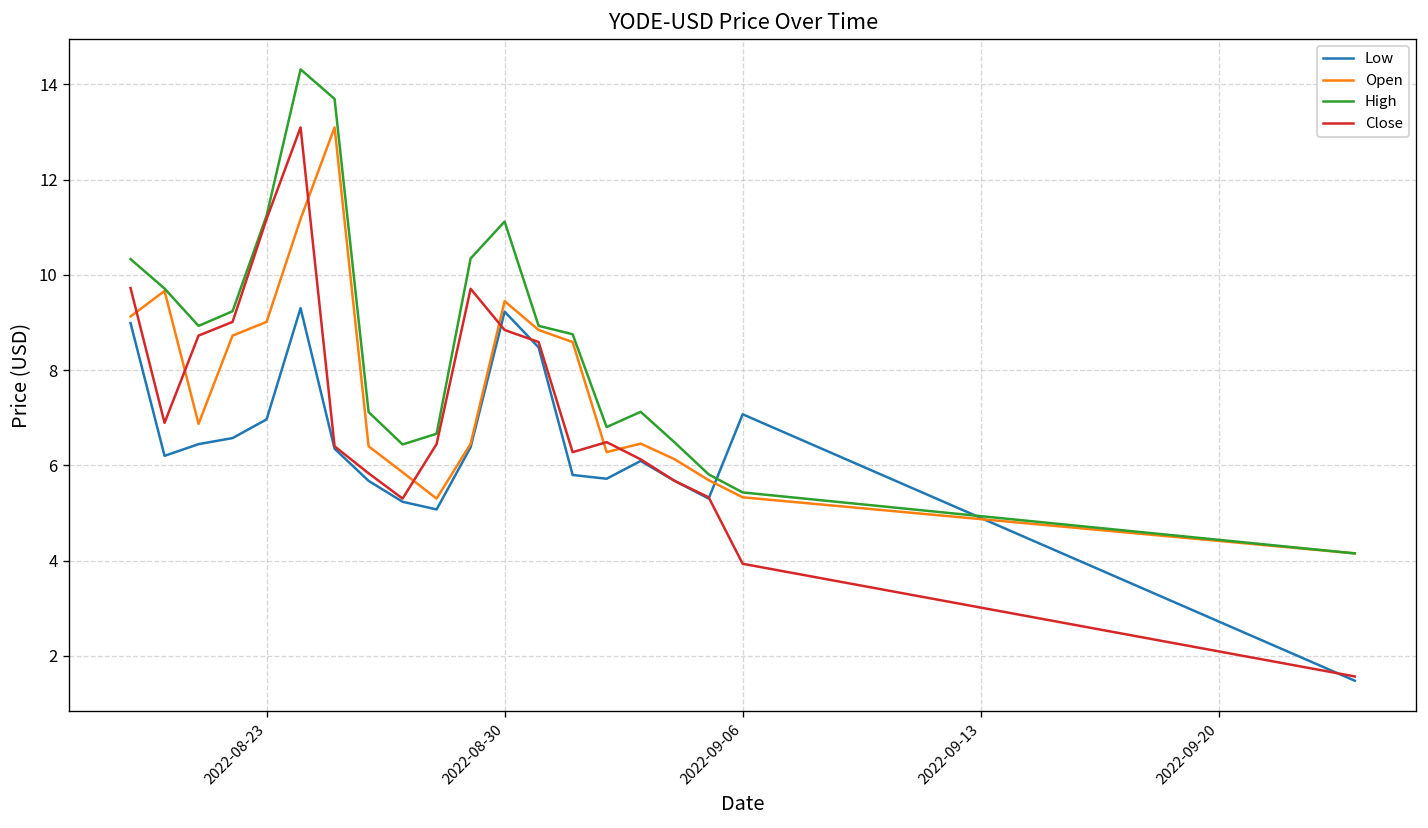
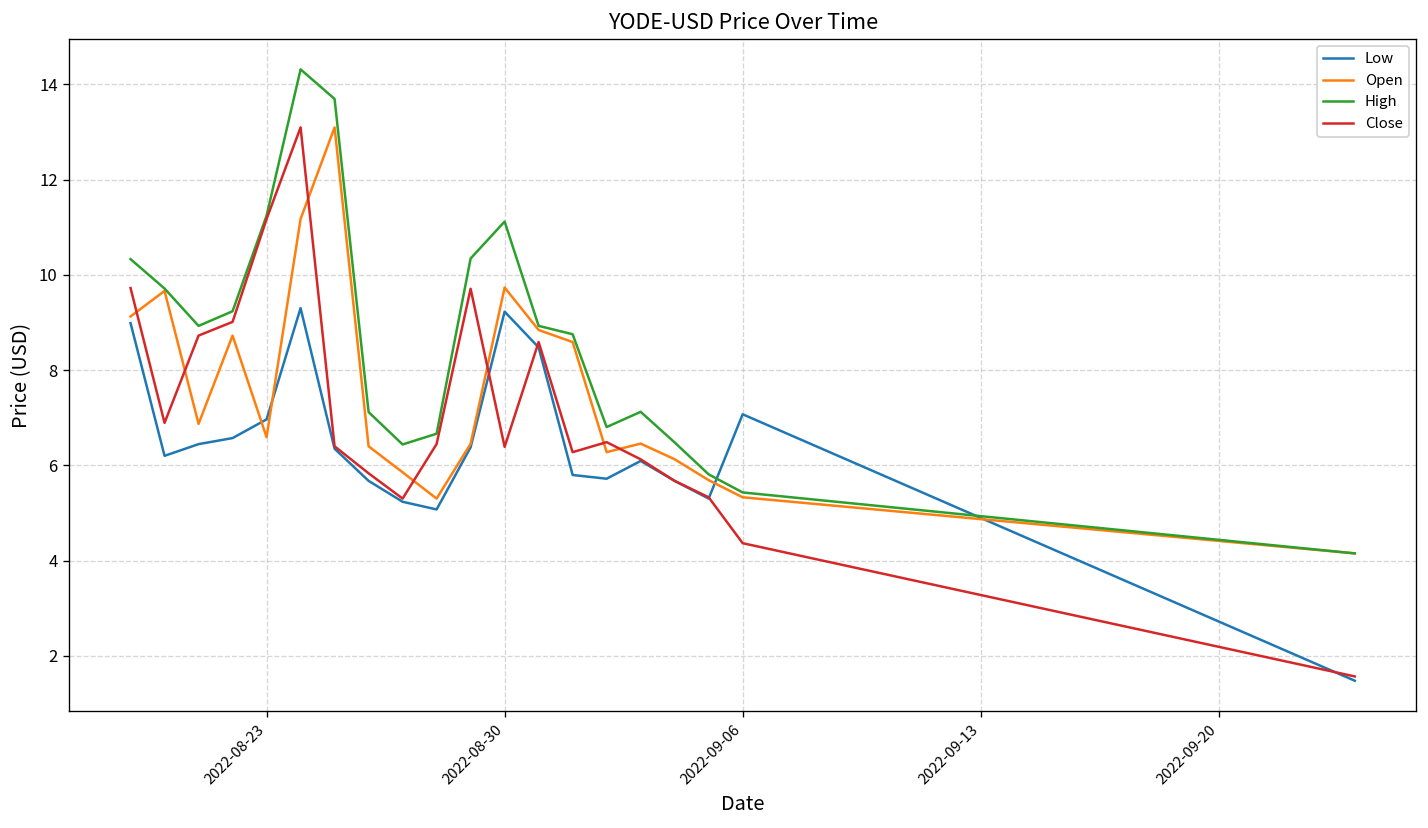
  {
    "Low": {
      "2022-08-23": 7.0,
      "2022-08-30": 9.2,
      "2022-09-06": 7.1
    },
    "Open": {
-     "2022-08-23": 9.0,
-     "2022-08-30": 9.4,
+     "2022-08-23": 6.6,
+     "2022-08-30": 9.7,
      "2022-09-06": 5.3
    },
    "High": {
      "2022-08-23": 11.2,
      "2022-08-30": 11.1,
      "2022-09-06": 5.4
    },
    "Close": {
      "2022-08-23": 11.2,
-     "2022-08-30": 8.8,
-     "2022-09-06": 3.9
+     "2022-08-30": 6.4,
+     "2022-09-06": 4.4
    }
  }
